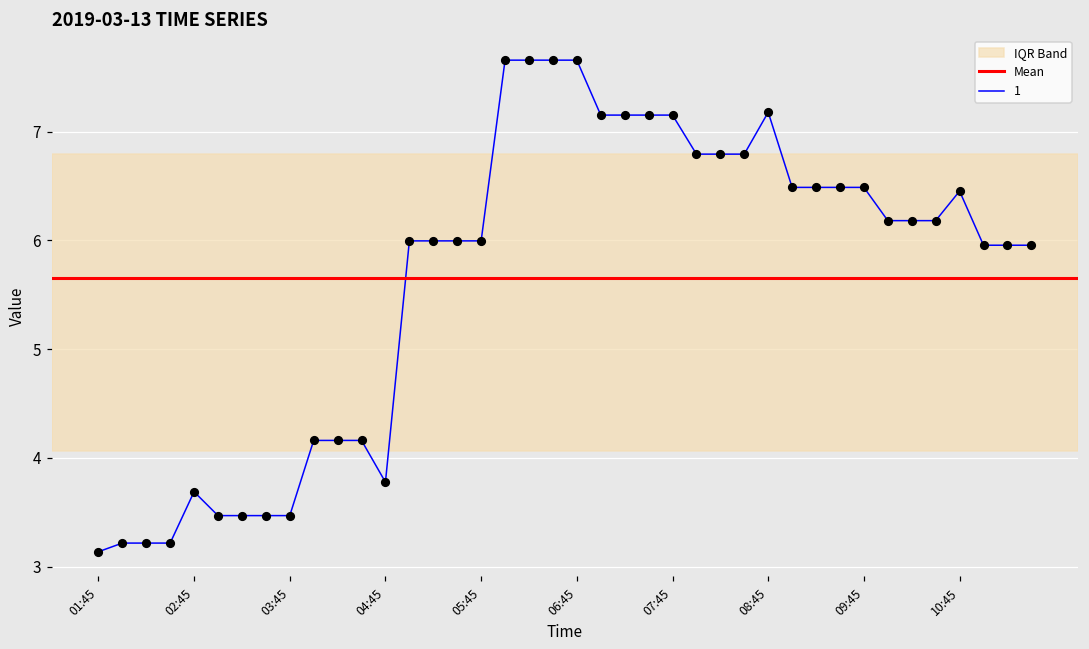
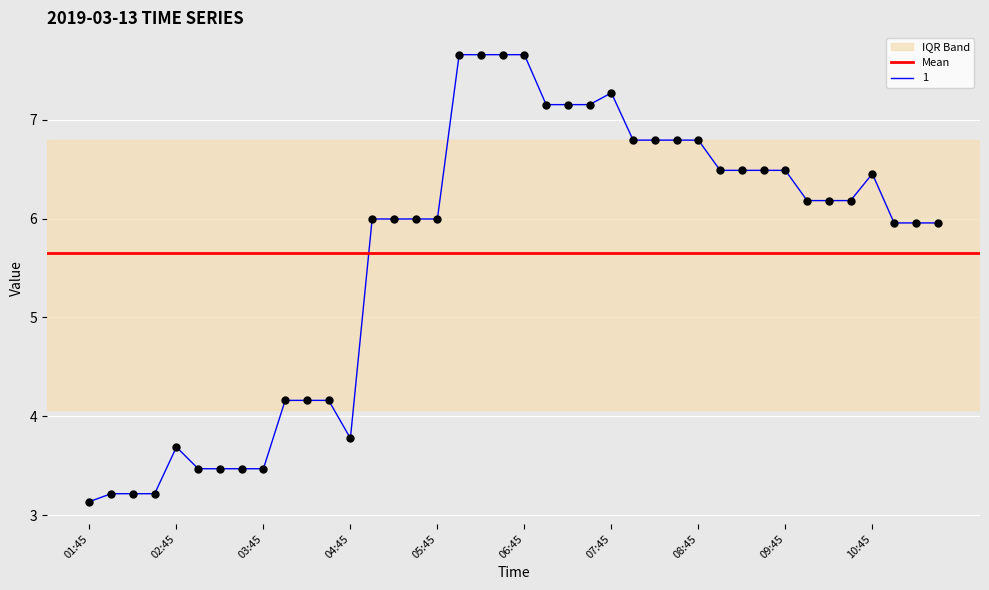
  {
    "01:45": 3.1,
    "02:45": 3.7,
    "03:45": 3.5,
    "04:45": 3.8,
    "05:45": 6.0,
    "06:45": 7.7,
-   "07:45": 7.2,
-   "08:45": 7.2,
+   "07:45": 7.3,
+   "08:45": 6.8,
    "09:45": 6.5,
    "10:45": 6.5
  }
